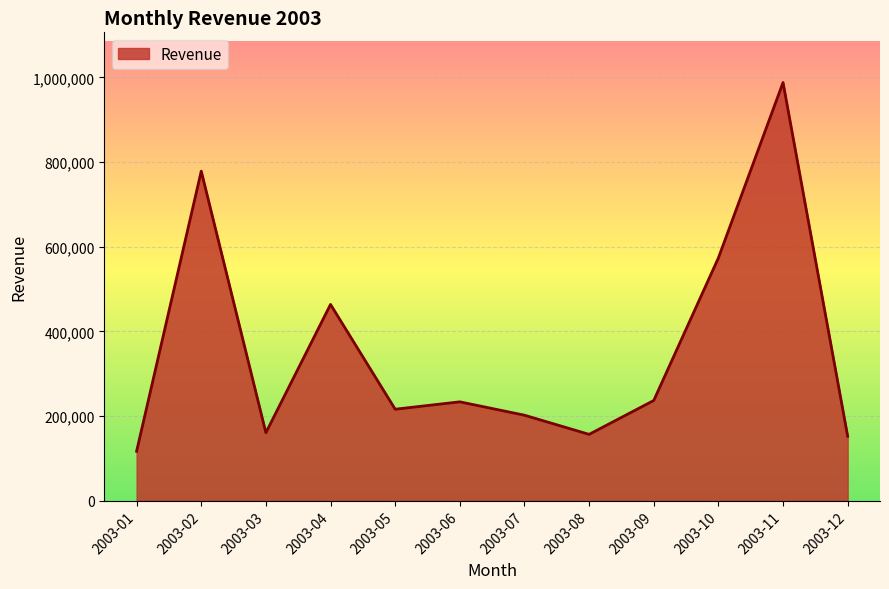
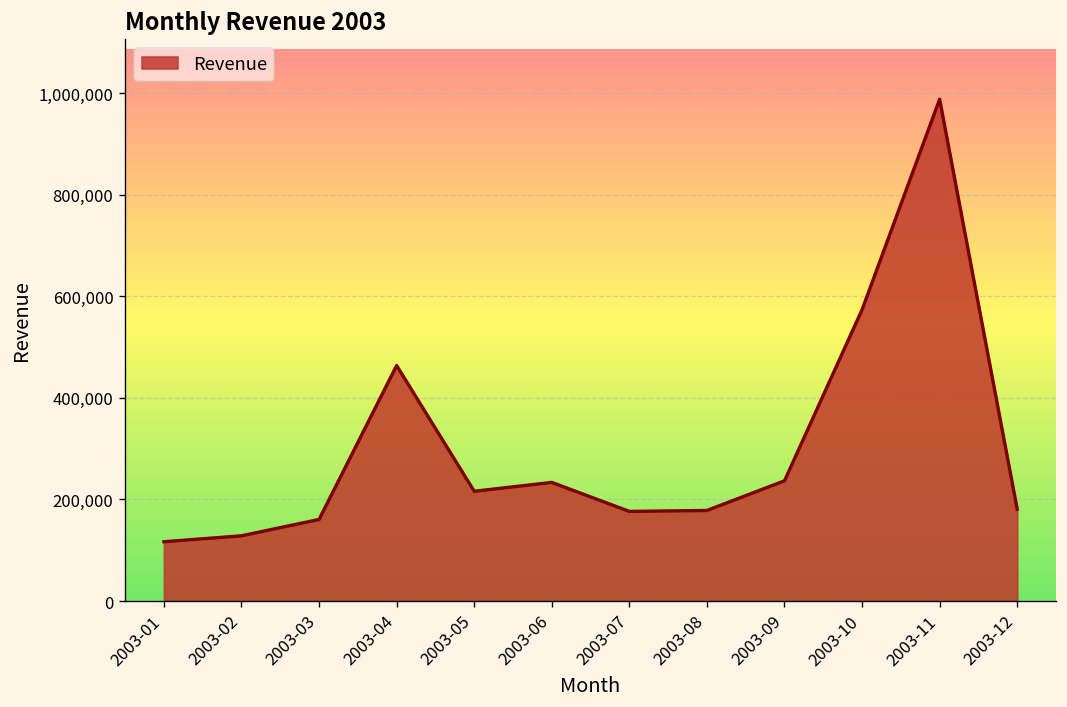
  {
    "2003-01": "120,000",
-   "2003-02": "780,000",
+   "2003-02": "130,000",
    "2003-03": "160,000",
    "2003-04": "460,000",
    "2003-05": "220,000",
    "2003-06": "230,000",
-   "2003-07": "200,000",
-   "2003-08": "160,000",
+   "2003-07": "180,000",
+   "2003-08": "180,000",
    "2003-09": "240,000",
    "2003-10": "570,000",
    "2003-11": "990,000",
-   "2003-12": "150,000"
+   "2003-12": "180,000"
  }
